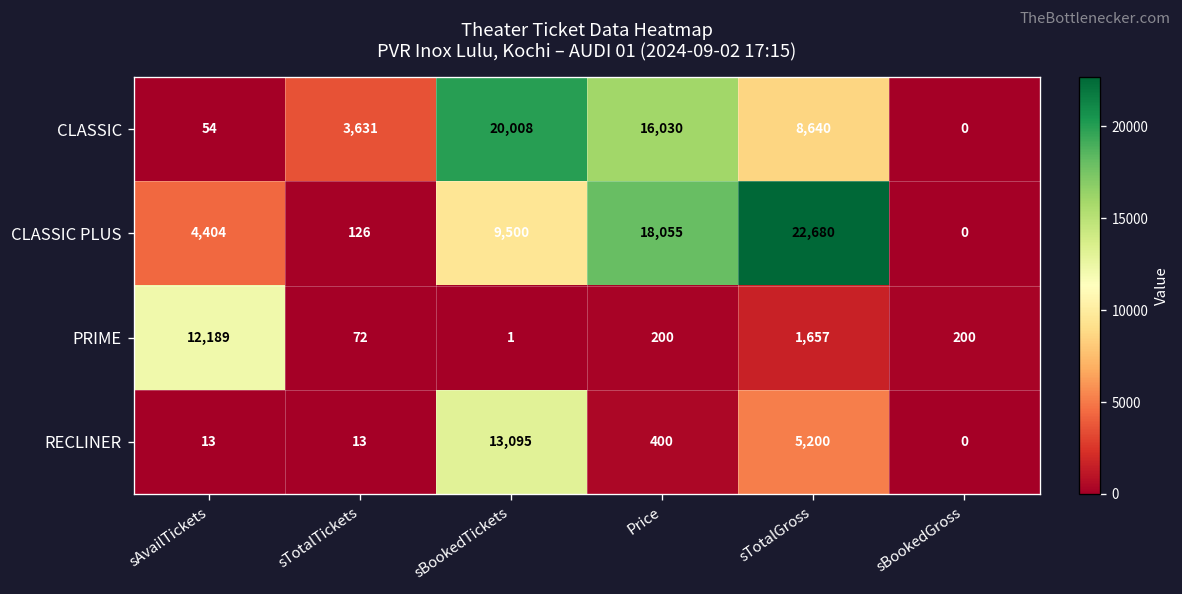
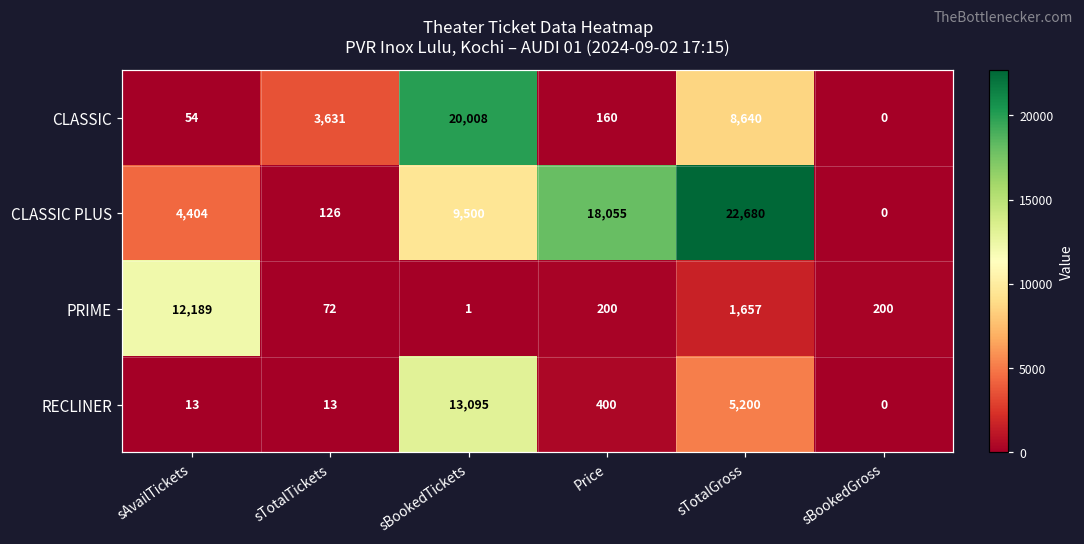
  {
    "CLASSIC": {
      "sAvailTickets": "54",
      "sTotalTickets": "3,631",
      "sBookedTickets": "20,008",
-     "Price": "16,030",
+     "Price": "160",
      "sTotalGross": "8,640",
      "sBookedGross": "0"
    },
    "CLASSIC PLUS": {
      "sAvailTickets": "4,404",
      "sTotalTickets": "126",
      "sBookedTickets": "9,500",
      "Price": "18,055",
      "sTotalGross": "22,680",
      "sBookedGross": "0"
    },
    "PRIME": {
      "sAvailTickets": "12,189",
      "sTotalTickets": "72",
      "sBookedTickets": "1",
      "Price": "200",
      "sTotalGross": "1,657",
      "sBookedGross": "200"
    },
    "RECLINER": {
      "sAvailTickets": "13",
      "sTotalTickets": "13",
      "sBookedTickets": "13,095",
      "Price": "400",
      "sTotalGross": "5,200",
      "sBookedGross": "0"
    }
  }
